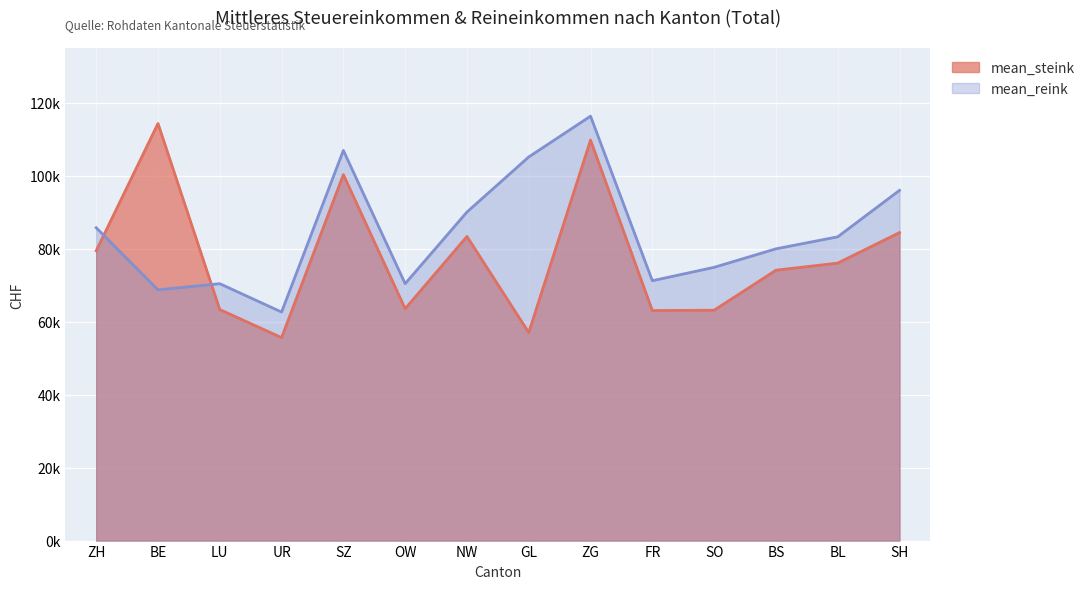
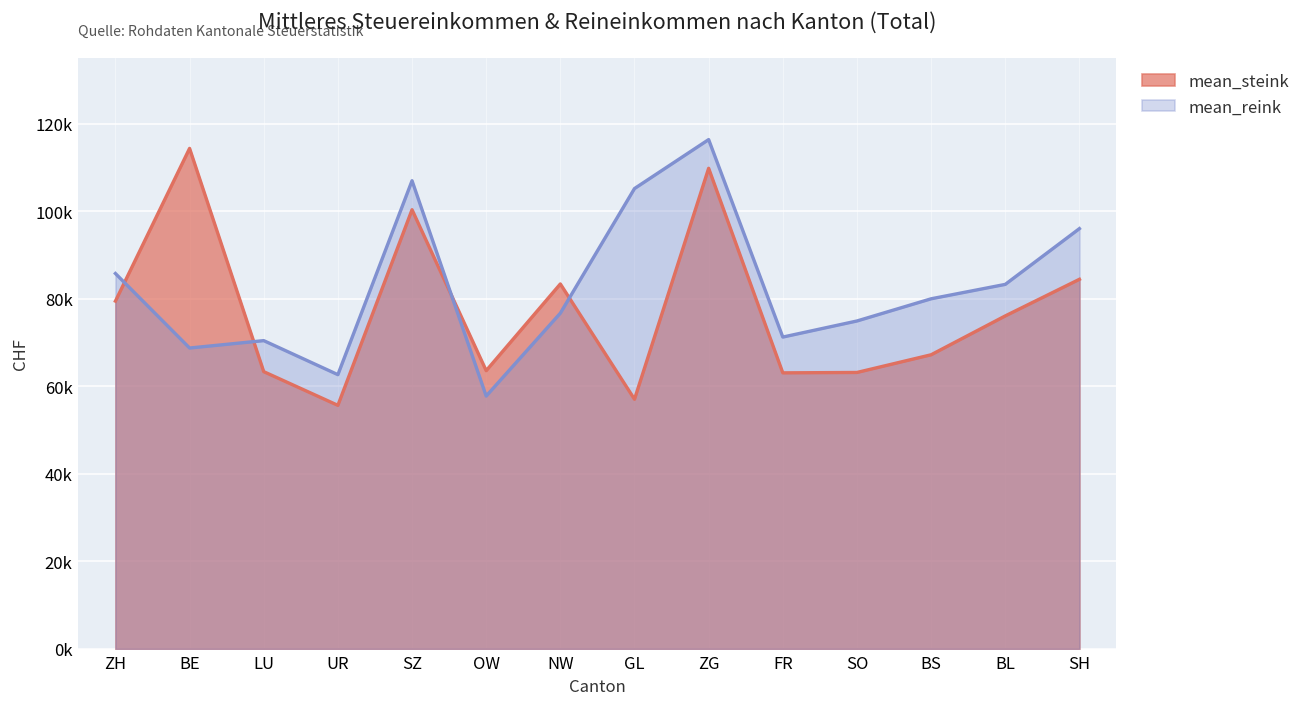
  {
    "mean_steink": {
      "ZH": 79000,
      "BE": 114000,
      "LU": 63000,
      "UR": 56000,
      "SZ": 100000,
      "OW": 64000,
      "NW": 83000,
      "GL": 57000,
      "ZG": 110000,
      "FR": 63000,
      "SO": 63000,
-     "BS": 74000,
+     "BS": 67000,
      "BL": 76000,
      "SH": 84000
    },
    "mean_reink": {
      "ZH": 86000,
      "BE": 69000,
      "LU": 70000,
      "UR": 63000,
      "SZ": 107000,
-     "OW": 70000,
-     "NW": 90000,
+     "OW": 58000,
+     "NW": 77000,
      "GL": 105000,
      "ZG": 116000,
      "FR": 71000,
      "SO": 75000,
      "BS": 80000,
      "BL": 83000,
      "SH": 96000
    }
  }
